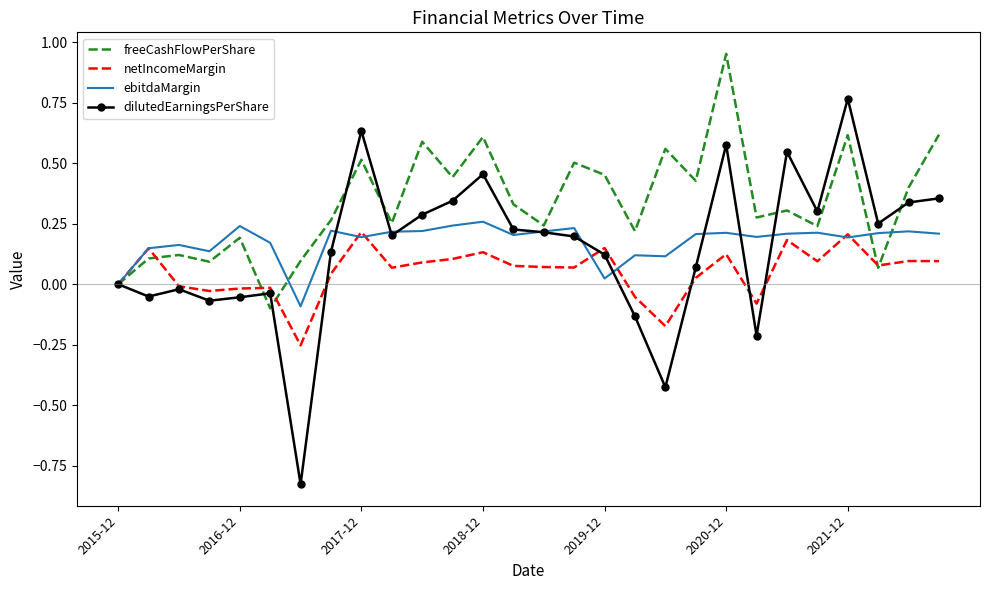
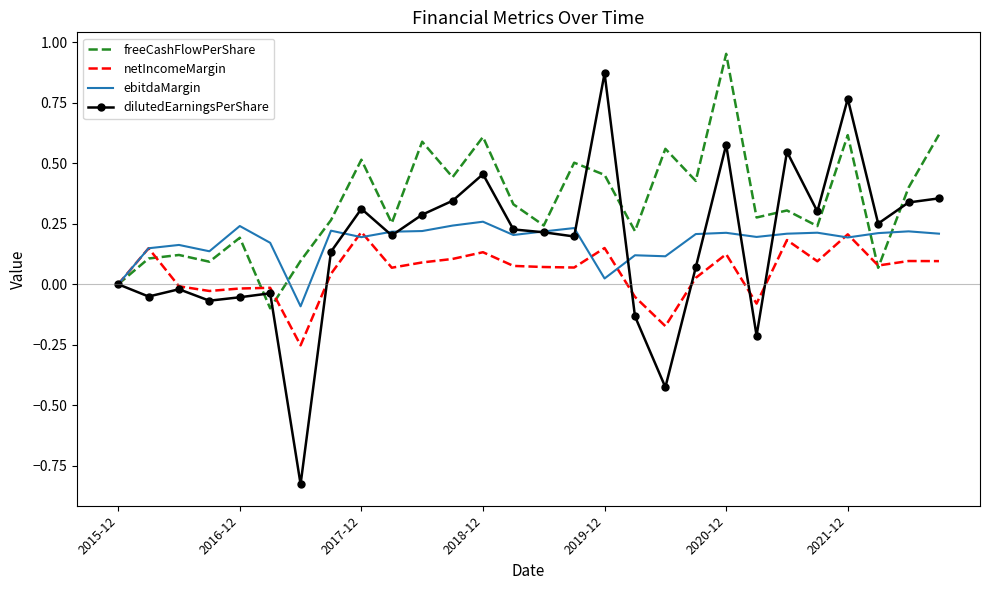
  {
    "freeCashFlowPerShare": {
      "2016-12": 0.19,
      "2017-12": 0.52,
      "2018-12": 0.61,
      "2019-12": 0.45,
      "2020-12": 0.95,
      "2021-12": 0.62
    },
    "netIncomeMargin": {
      "2016-12": -0.02,
      "2017-12": 0.22,
      "2018-12": 0.13,
      "2019-12": 0.15,
      "2020-12": 0.12,
      "2021-12": 0.21
    },
    "ebitdaMargin": {
      "2016-12": 0.24,
      "2017-12": 0.19,
      "2018-12": 0.26,
      "2019-12": 0.02,
      "2020-12": 0.21,
      "2021-12": 0.19
    },
    "dilutedEarningsPerShare": {
      "2016-12": -0.05,
-     "2017-12": 0.63,
+     "2017-12": 0.31,
      "2018-12": 0.46,
-     "2019-12": 0.12,
+     "2019-12": 0.87,
      "2020-12": 0.58,
      "2021-12": 0.77
    }
  }
